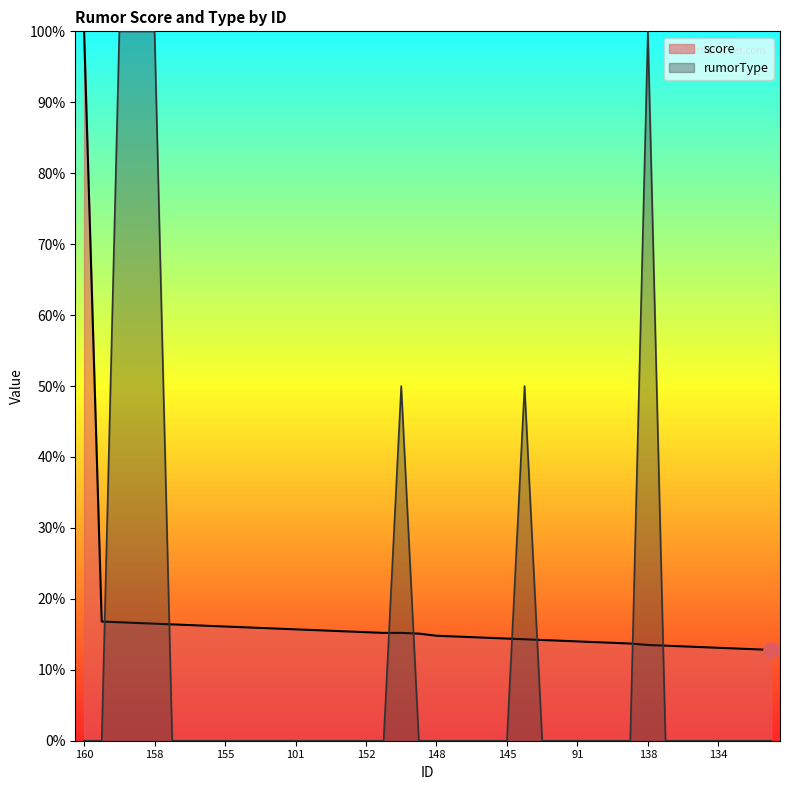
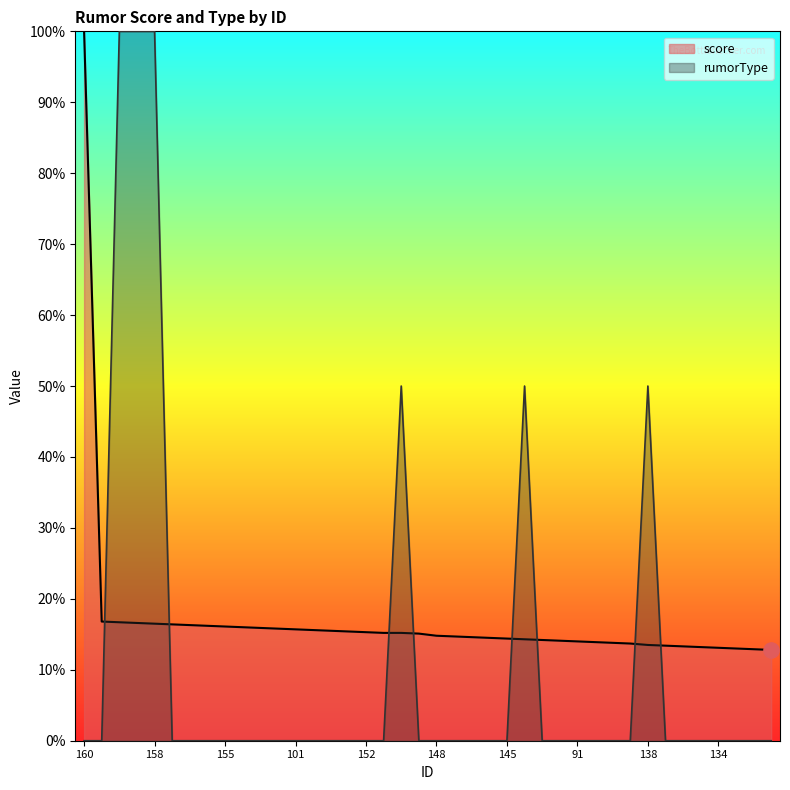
  {
    "rumorType": {
      "160": "0%",
      "158": "100%",
      "155": "0%",
      "101": "0%",
      "152": "0%",
      "148": "0%",
      "145": "0%",
      "91": "0%",
-     "138": "100%",
+     "138": "50%",
      "134": "0%"
    }
  }
